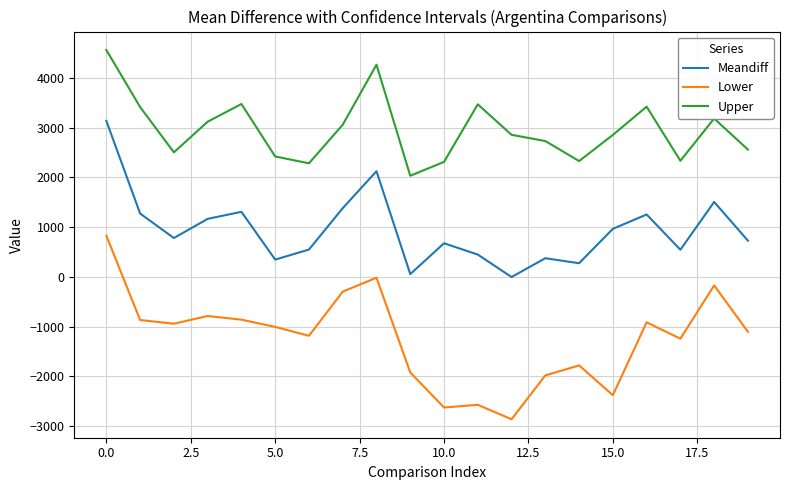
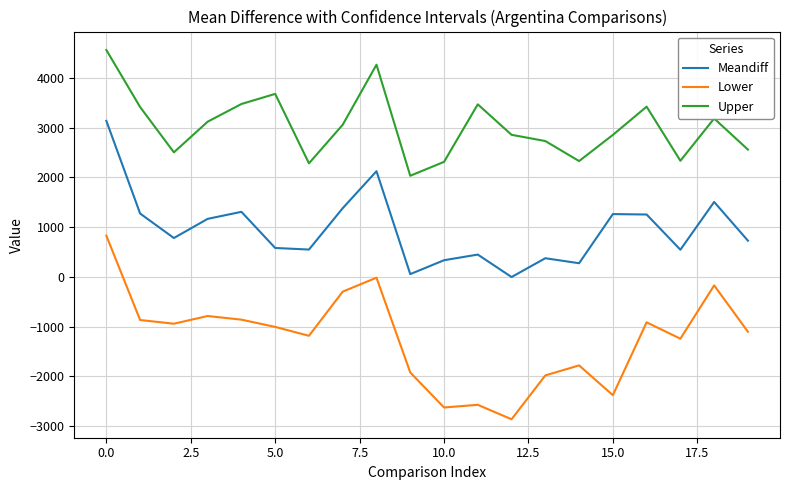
  {
    "Meandiff": {
      "0.0": 3100,
-     "5.0": 300,
-     "10.0": 700,
-     "15.0": 1000
+     "5.0": 600,
+     "10.0": 300,
+     "15.0": 1300
    },
    "Lower": {
      "0.0": 800,
      "5.0": -1000,
      "10.0": -2600,
      "15.0": -2400
    },
    "Upper": {
      "0.0": 4600,
-     "5.0": 2400,
+     "5.0": 3700,
      "10.0": 2300,
      "15.0": 2900
    }
  }
